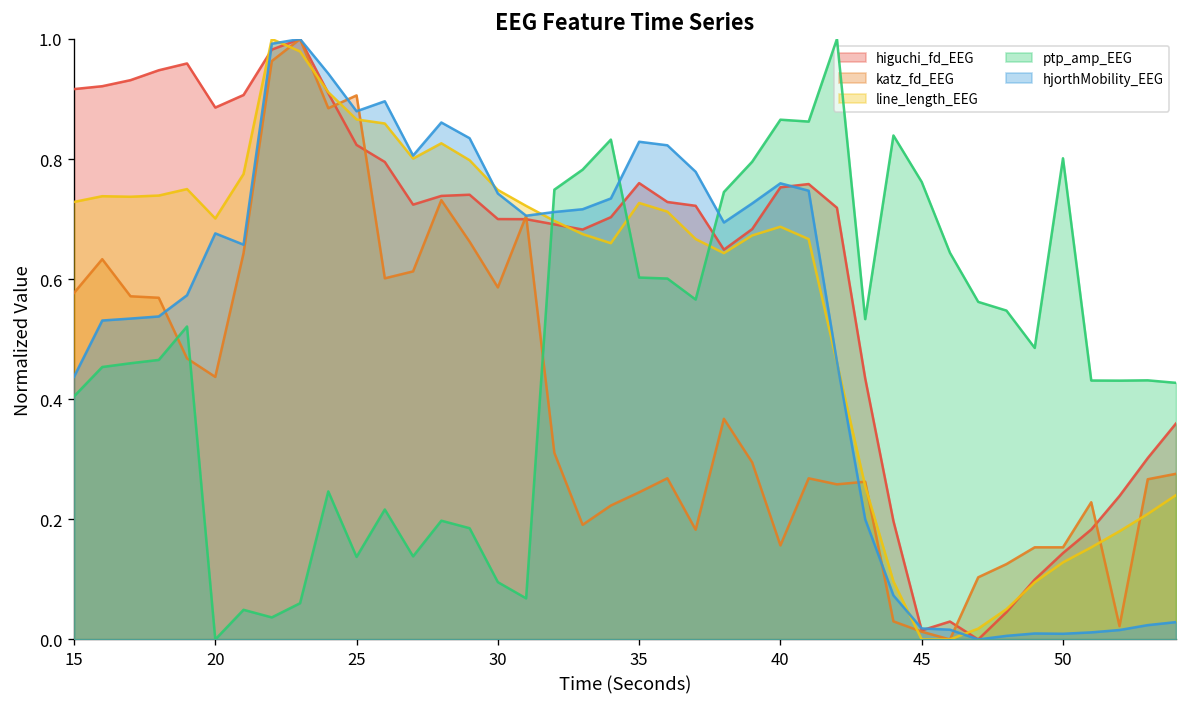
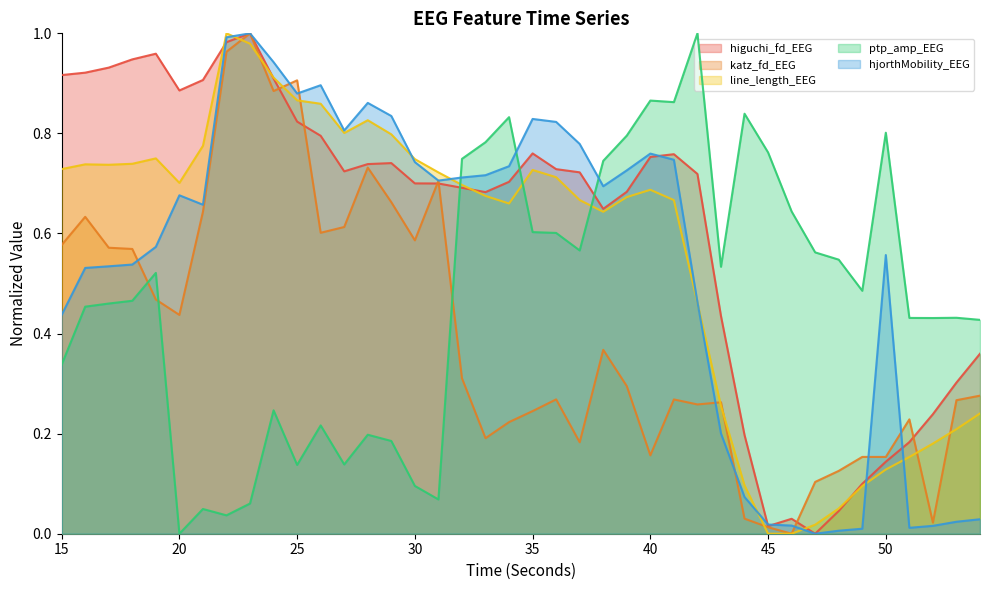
  {
    "ptp_amp_EEG": {
-     "15": 0.40,
+     "15": 0.34,
      "20": 0.00,
      "25": 0.14,
      "30": 0.10,
      "35": 0.60,
      "40": 0.87,
      "45": 0.76,
      "50": 0.80
    },
    "hjorthMobility_EEG": {
      "15": 0.44,
      "20": 0.68,
      "25": 0.88,
      "30": 0.74,
      "35": 0.83,
      "40": 0.76,
-     "50": 0.01
+     "50": 0.56
    }
  }
